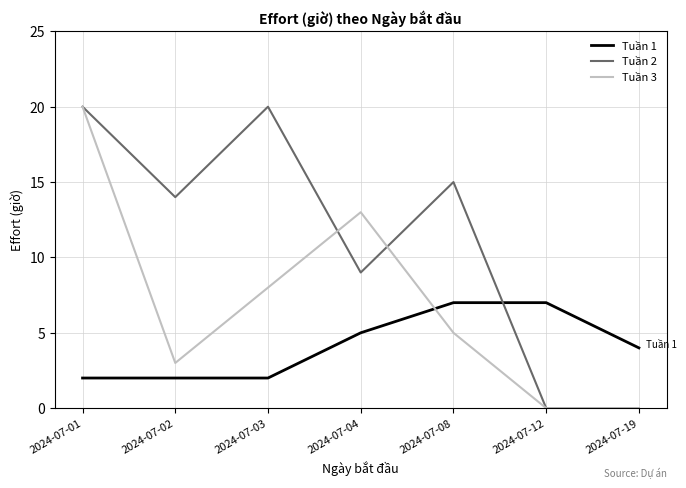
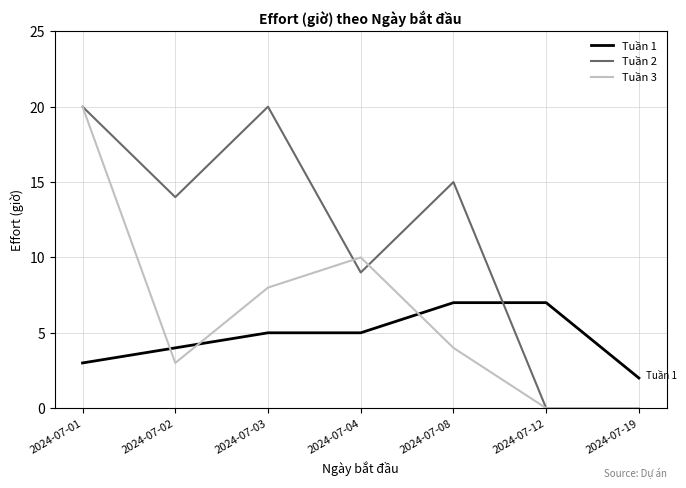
  {
    "Tuần 1": {
-     "2024-07-01": 2,
-     "2024-07-02": 2,
-     "2024-07-03": 2,
+     "2024-07-01": 3,
+     "2024-07-02": 4,
+     "2024-07-03": 5,
      "2024-07-04": 5,
      "2024-07-08": 7,
      "2024-07-12": 7,
-     "2024-07-19": 4
+     "2024-07-19": 2
    },
    "Tuần 2": {
      "2024-07-02": 14,
      "2024-07-03": 20,
      "2024-07-04": 9,
      "2024-07-08": 15
    },
    "Tuần 3": {
      "2024-07-02": 3,
      "2024-07-03": 8,
-     "2024-07-04": 13,
-     "2024-07-08": 5
+     "2024-07-04": 10,
+     "2024-07-08": 4
    }
  }
